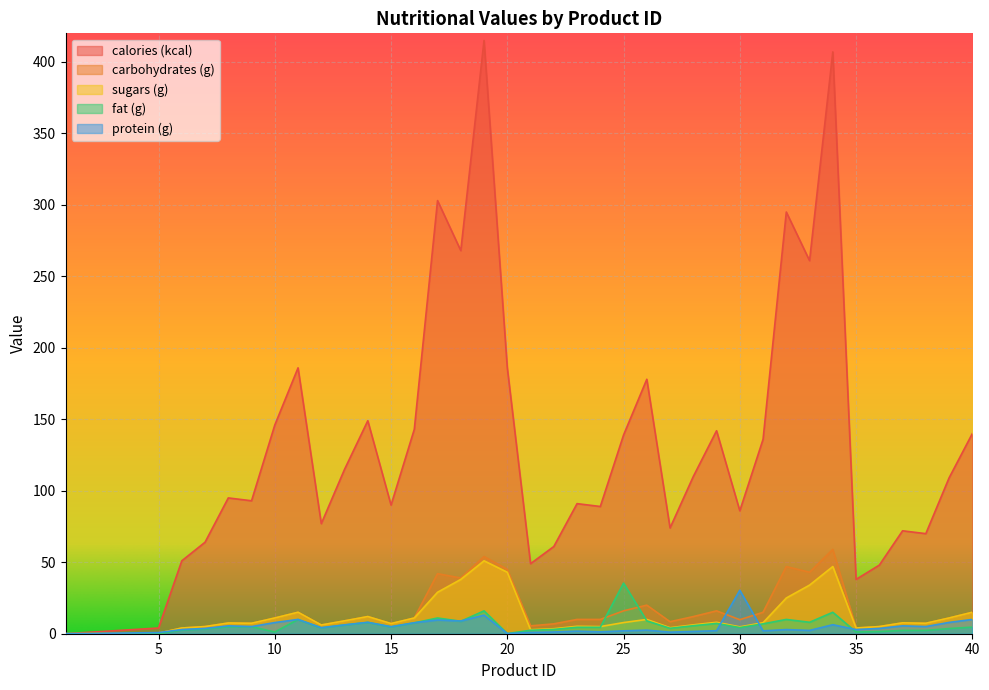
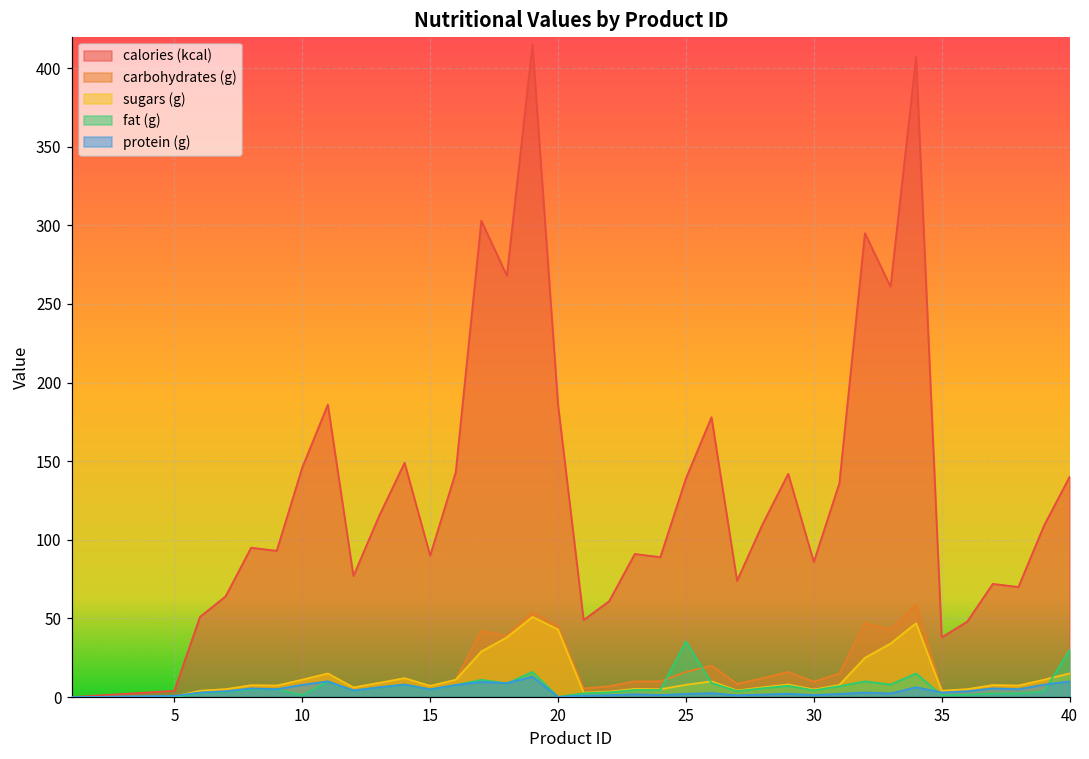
  {
    "fat (g)": {
      "10": 1,
      "25": 35,
-     "40": 5
+     "40": 30
    },
    "protein (g)": {
      "10": 8,
      "25": 2,
-     "30": 30,
+     "30": 1,
      "40": 10
    }
  }
